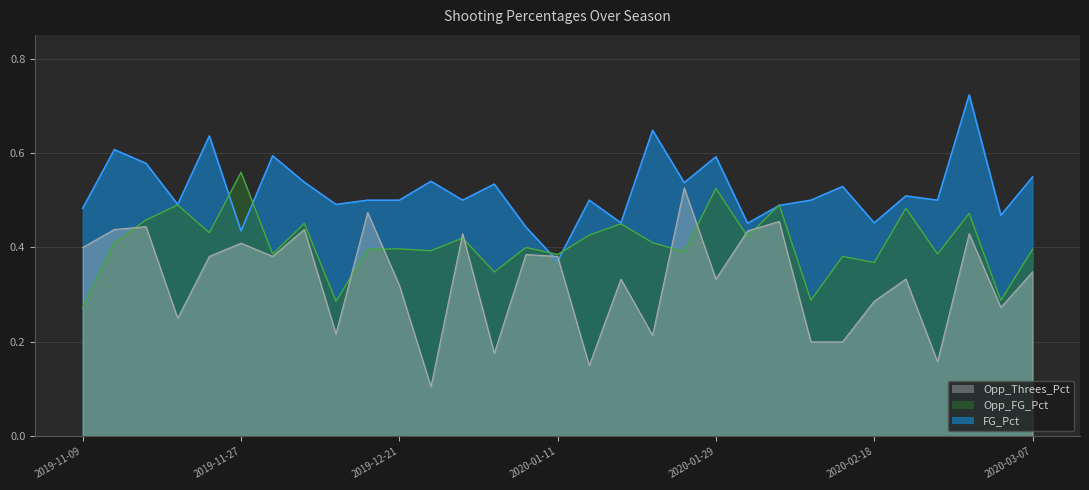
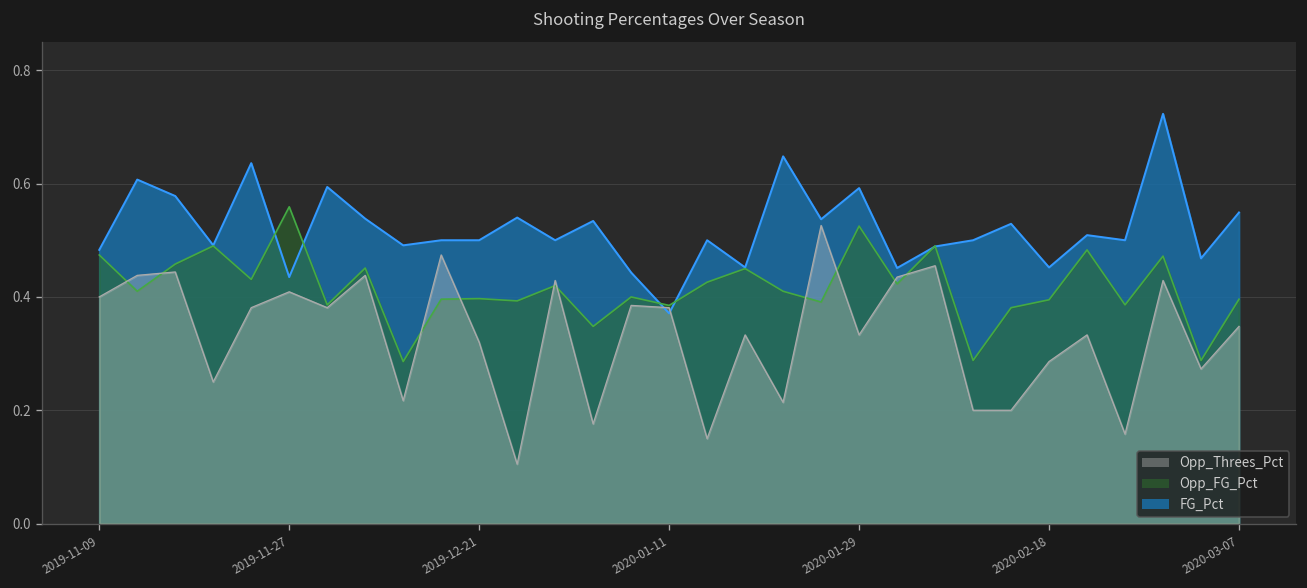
  {
    "FG_Pct": {
      "2019-11-09": 0.48,
      "2019-11-27": 0.44,
      "2019-12-21": 0.50,
      "2020-01-11": 0.37,
      "2020-01-29": 0.59,
      "2020-02-18": 0.45,
      "2020-03-07": 0.55
    },
    "Opp_FG_Pct": {
-     "2019-11-09": 0.27,
+     "2019-11-09": 0.47,
      "2019-11-27": 0.56,
      "2019-12-21": 0.40,
      "2020-01-29": 0.53,
-     "2020-02-18": 0.37,
+     "2020-02-18": 0.40,
      "2020-03-07": 0.40
    },
    "Opp_Threes_Pct": {
      "2019-11-09": 0.40,
      "2019-11-27": 0.41,
      "2019-12-21": 0.32,
      "2020-01-29": 0.33,
      "2020-02-18": 0.29,
      "2020-03-07": 0.35
    }
  }
